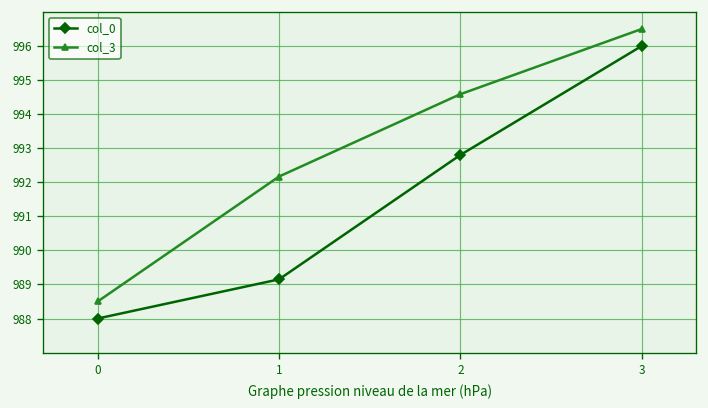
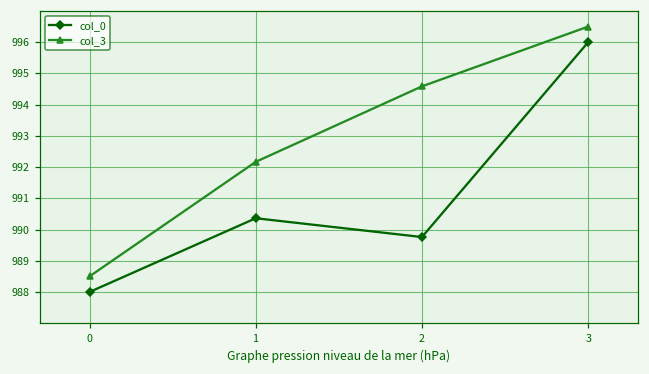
  {
    "col_0": {
      "0": 988.0,
-     "1": 989.1,
-     "2": 992.8,
+     "1": 990.4,
+     "2": 989.8,
      "3": 996.0
    },
    "col_3": {
      "0": 988.5,
      "1": 992.2,
      "2": 994.6,
      "3": 996.5
    }
  }
